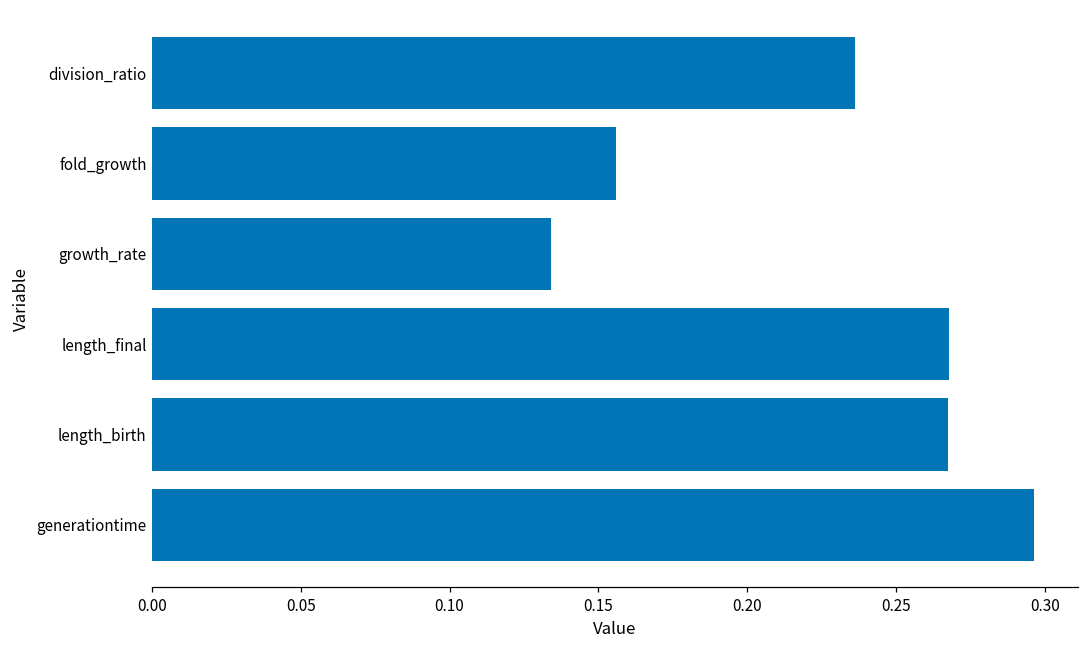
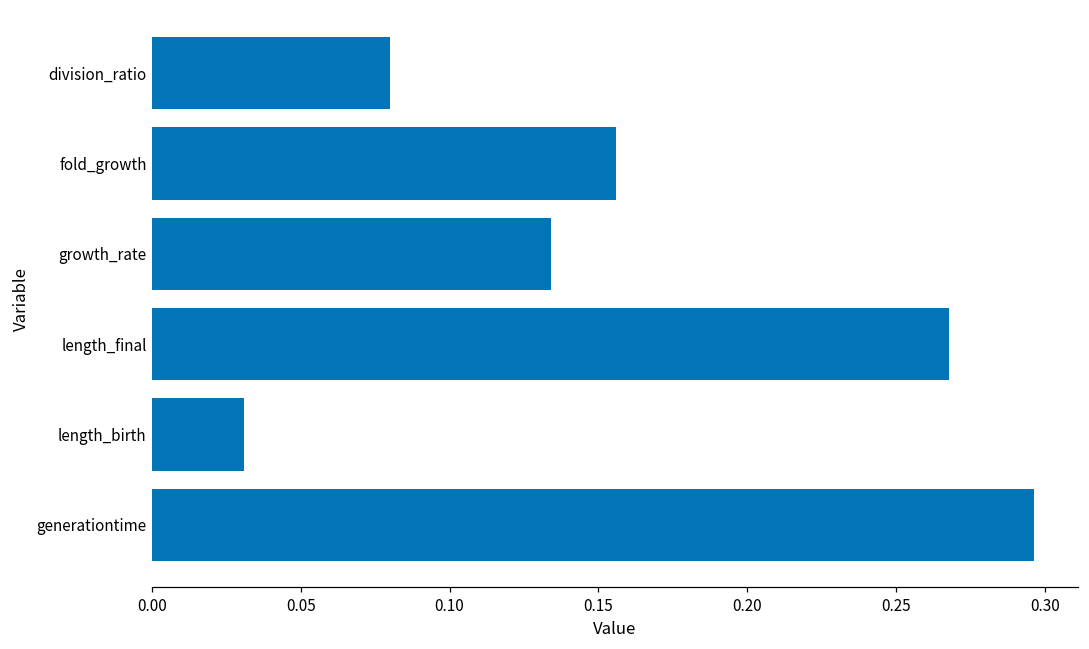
  {
-   "division_ratio": 0.236,
+   "division_ratio": 0.080,
    "fold_growth": 0.156,
    "growth_rate": 0.134,
    "length_final": 0.268,
-   "length_birth": 0.267,
+   "length_birth": 0.031,
    "generationtime": 0.296
  }
